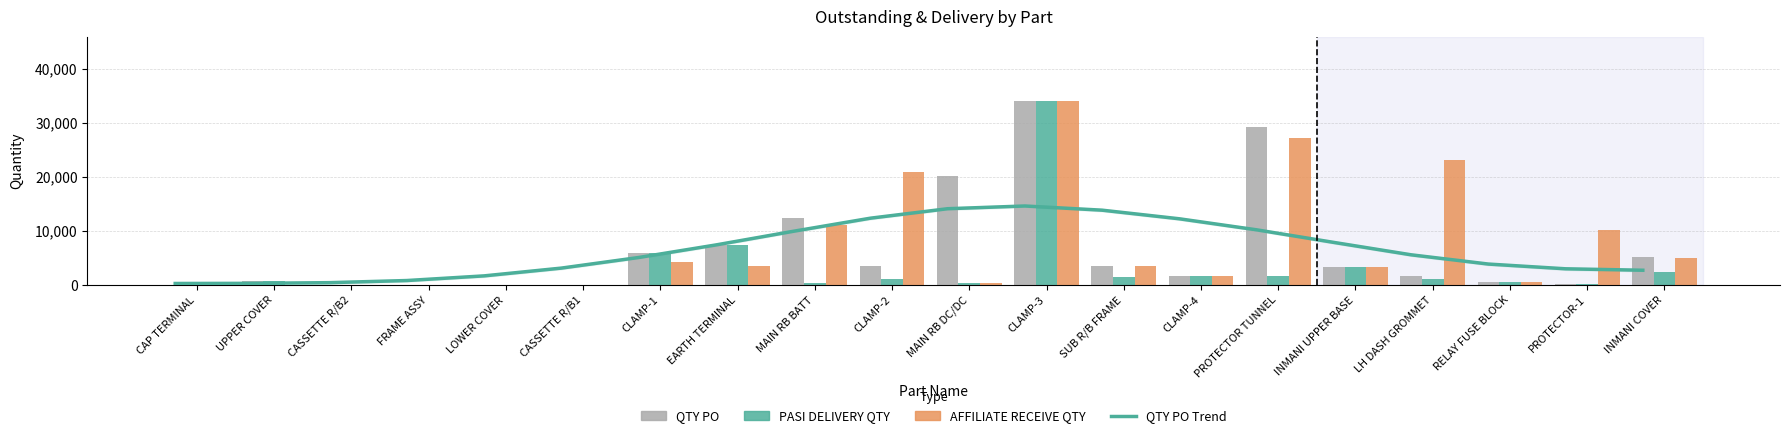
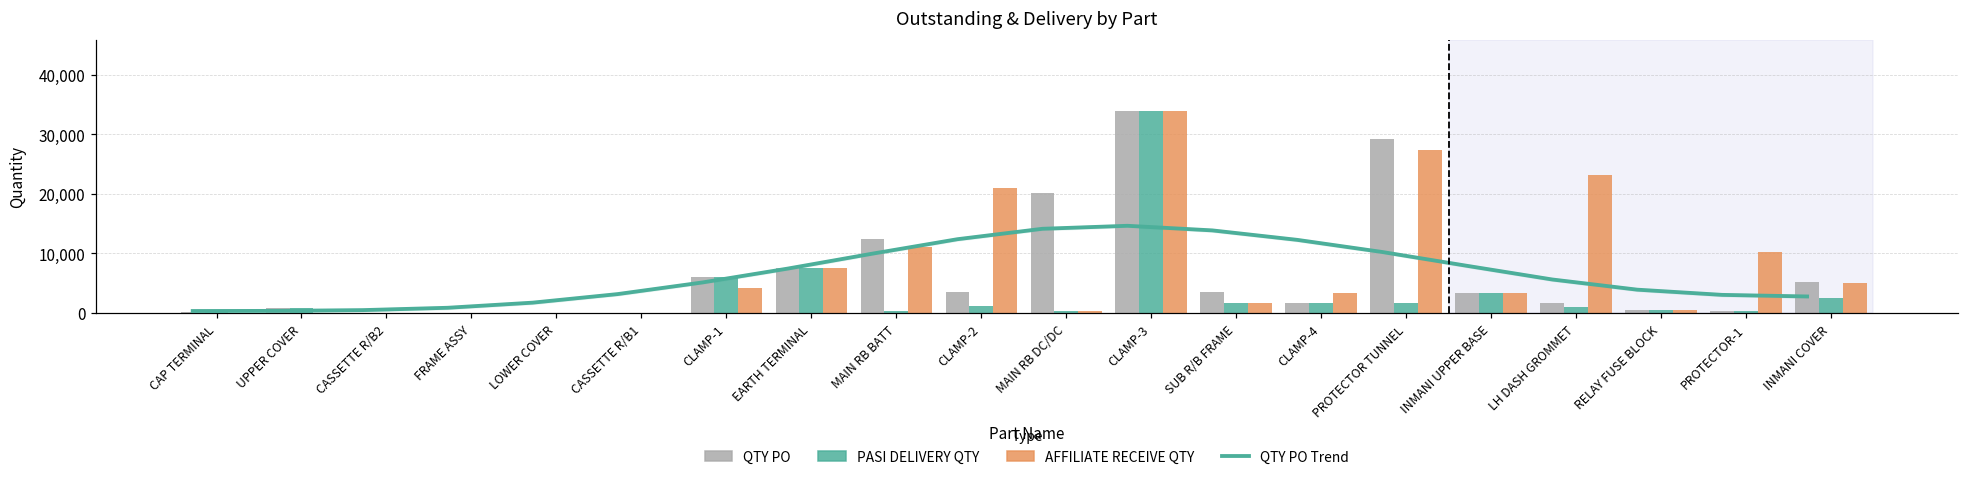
  {
    "QTY PO": {
      "UPPER COVER": "1,000",
      "CLAMP-1": "6,000",
      "EARTH TERMINAL": "8,000",
      "MAIN RB BATT": "12,000",
      "CLAMP-2": "3,000",
      "MAIN RB DC/DC": "20,000",
      "CLAMP-3": "34,000",
      "SUB R/B FRAME": "4,000",
      "CLAMP-4": "2,000",
      "PROTECTOR TUNNEL": "29,000",
      "INMANI UPPER BASE": "3,000",
      "LH DASH GROMMET": "2,000",
      "RELAY FUSE BLOCK": "1,000",
      "INMANI COVER": "5,000"
    },
    "AFFILIATE RECEIVE QTY": {
      "CAP TERMINAL": "0",
      "UPPER COVER": "0",
      "CASSETTE R/B2": "0",
      "FRAME ASSY": "0",
      "LOWER COVER": "0",
      "CASSETTE R/B1": "0",
      "CLAMP-1": "4,000",
-     "EARTH TERMINAL": "4,000",
+     "EARTH TERMINAL": "8,000",
      "MAIN RB BATT": "11,000",
      "CLAMP-2": "21,000",
      "CLAMP-3": "34,000",
-     "SUB R/B FRAME": "4,000",
-     "CLAMP-4": "2,000",
+     "SUB R/B FRAME": "2,000",
+     "CLAMP-4": "3,000",
      "PROTECTOR TUNNEL": "27,000",
      "INMANI UPPER BASE": "3,000",
      "LH DASH GROMMET": "23,000",
      "RELAY FUSE BLOCK": "1,000",
      "PROTECTOR-1": "10,000",
      "INMANI COVER": "5,000"
    }
  }
